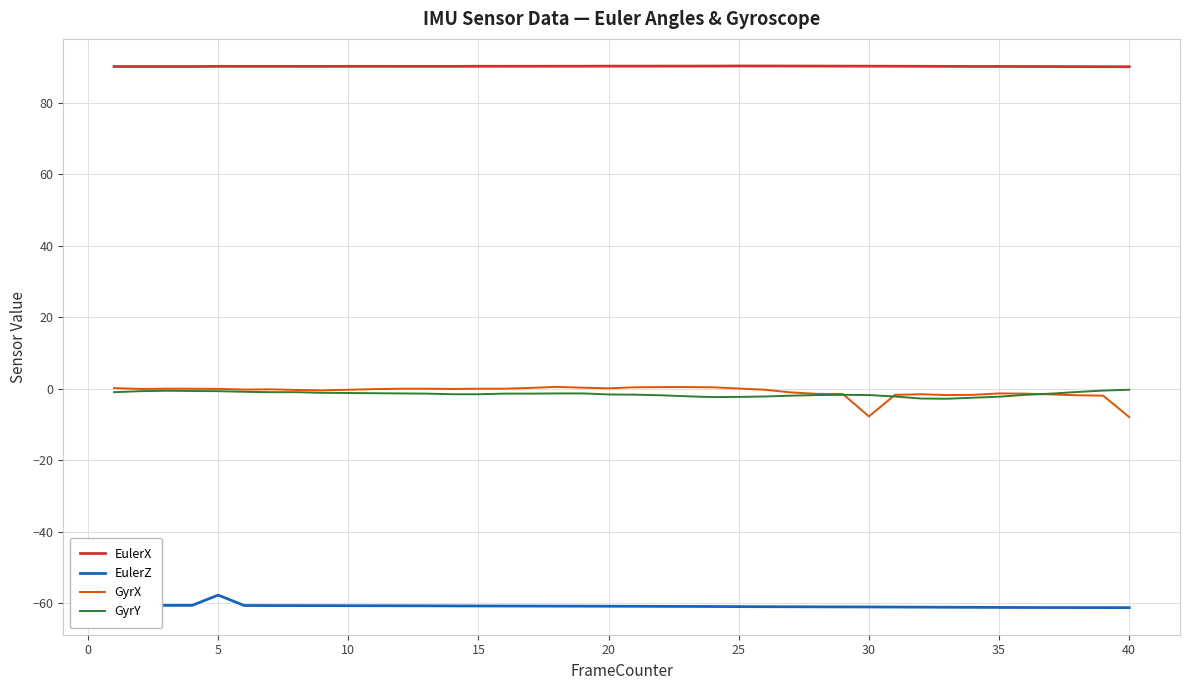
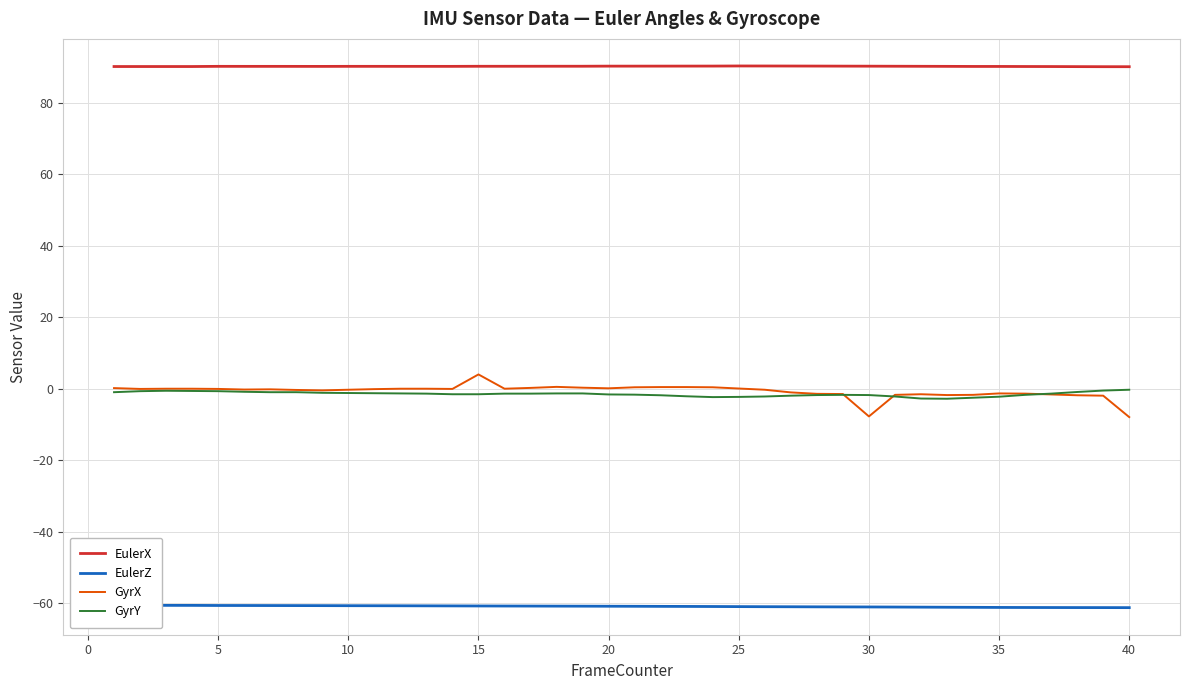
  {
    "EulerX": {
      "5": 90,
      "10": 90,
      "15": 90,
      "20": 90,
      "25": 90,
      "30": 90,
      "35": 90,
      "40": 90
    },
    "EulerZ": {
-     "5": -58,
+     "5": -61,
      "10": -61,
      "15": -61,
      "20": -61,
      "25": -61,
      "30": -61,
      "35": -61,
      "40": -61
    },
    "GyrX": {
      "10": 0,
-     "15": 0,
+     "15": 4,
      "20": 0,
      "25": 0,
      "30": -8,
      "35": -1,
      "40": -8
    },
    "GyrY": {
      "10": -1,
      "15": -2,
      "20": -2,
      "25": -2,
      "30": -2,
      "35": -2,
      "40": 0
    }
  }
